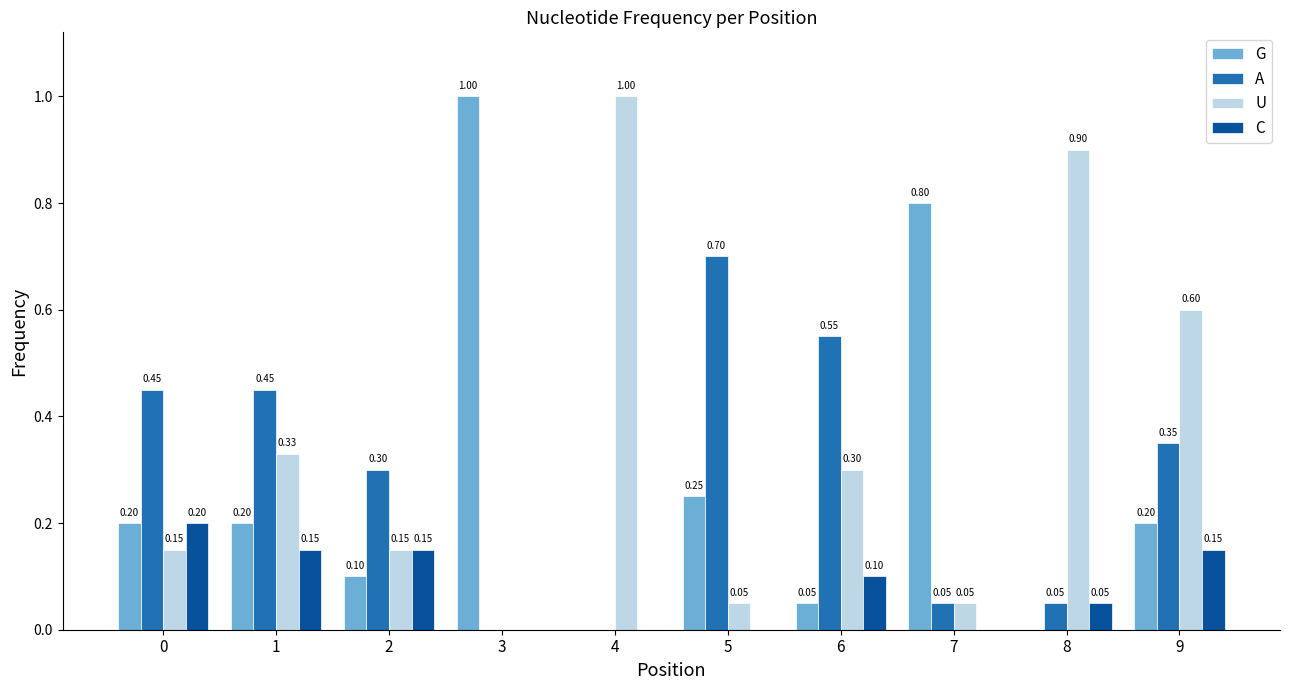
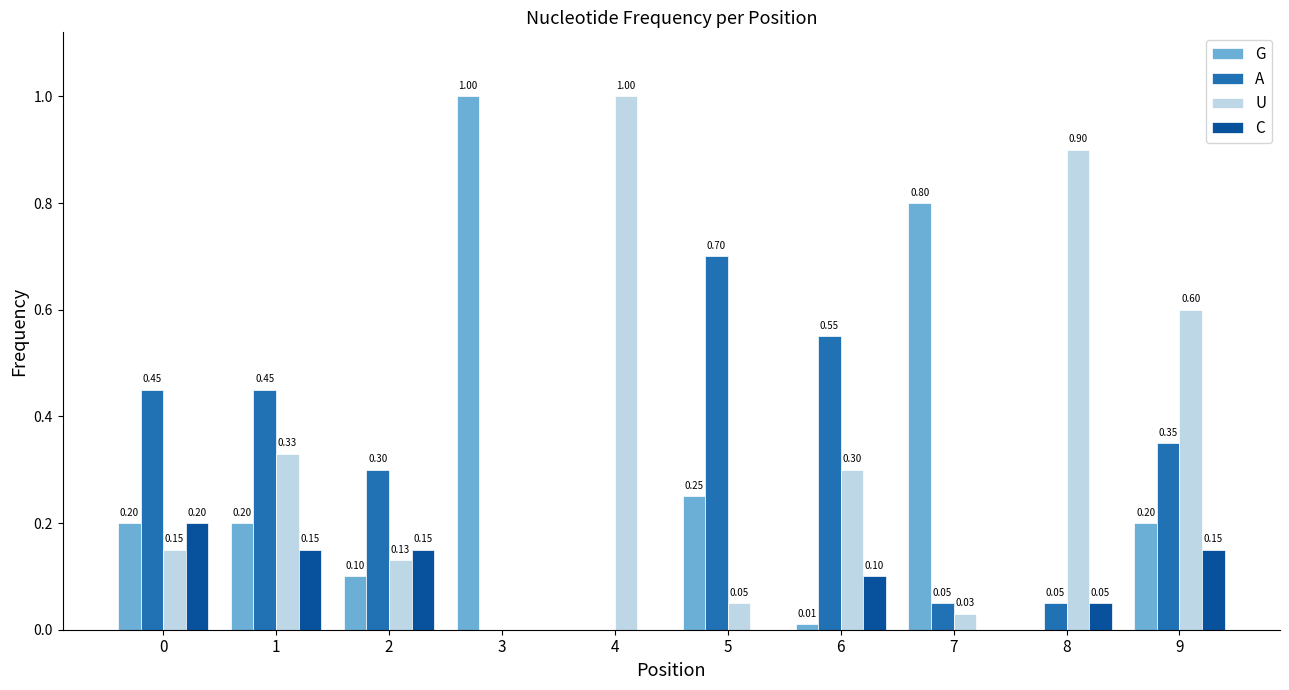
  {
    "G": {
      "0": 0.20,
      "1": 0.20,
      "2": 0.10,
      "3": 1.00,
      "5": 0.25,
-     "6": 0.05,
+     "6": 0.01,
      "7": 0.80,
      "9": 0.20
    },
    "U": {
      "0": 0.15,
      "1": 0.33,
-     "2": 0.15,
+     "2": 0.13,
      "4": 1.00,
      "5": 0.05,
      "6": 0.30,
-     "7": 0.05,
+     "7": 0.03,
      "8": 0.90,
      "9": 0.60
    }
  }
